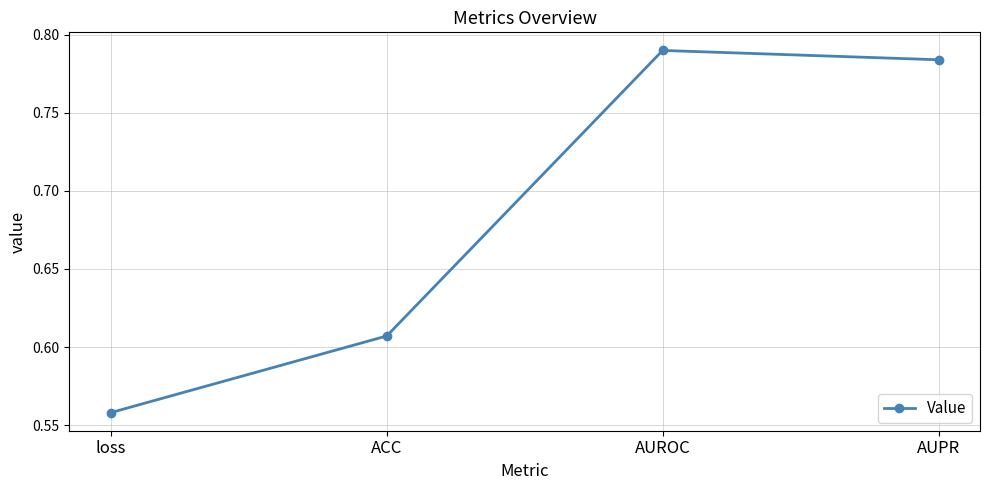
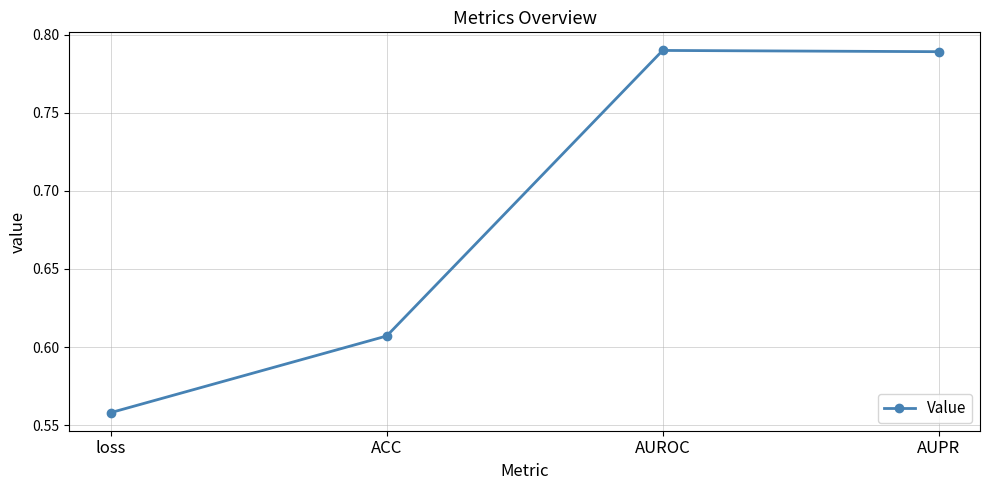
  {
    "loss": 0.558,
    "ACC": 0.607,
    "AUROC": 0.790,
-   "AUPR": 0.784
+   "AUPR": 0.789
  }
